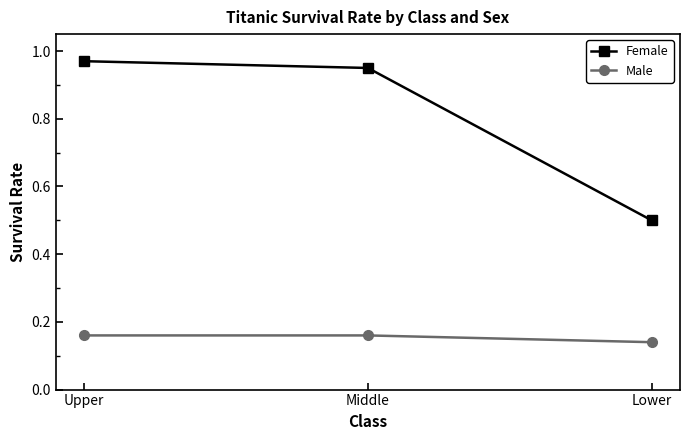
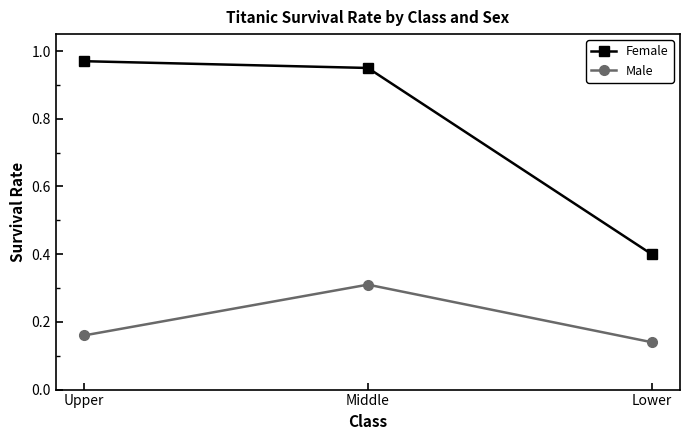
  {
    "Female": {
      "Upper": 0.97,
      "Middle": 0.95,
-     "Lower": 0.5
+     "Lower": 0.4
    },
    "Male": {
      "Upper": 0.16,
-     "Middle": 0.16,
+     "Middle": 0.31,
      "Lower": 0.14
    }
  }
